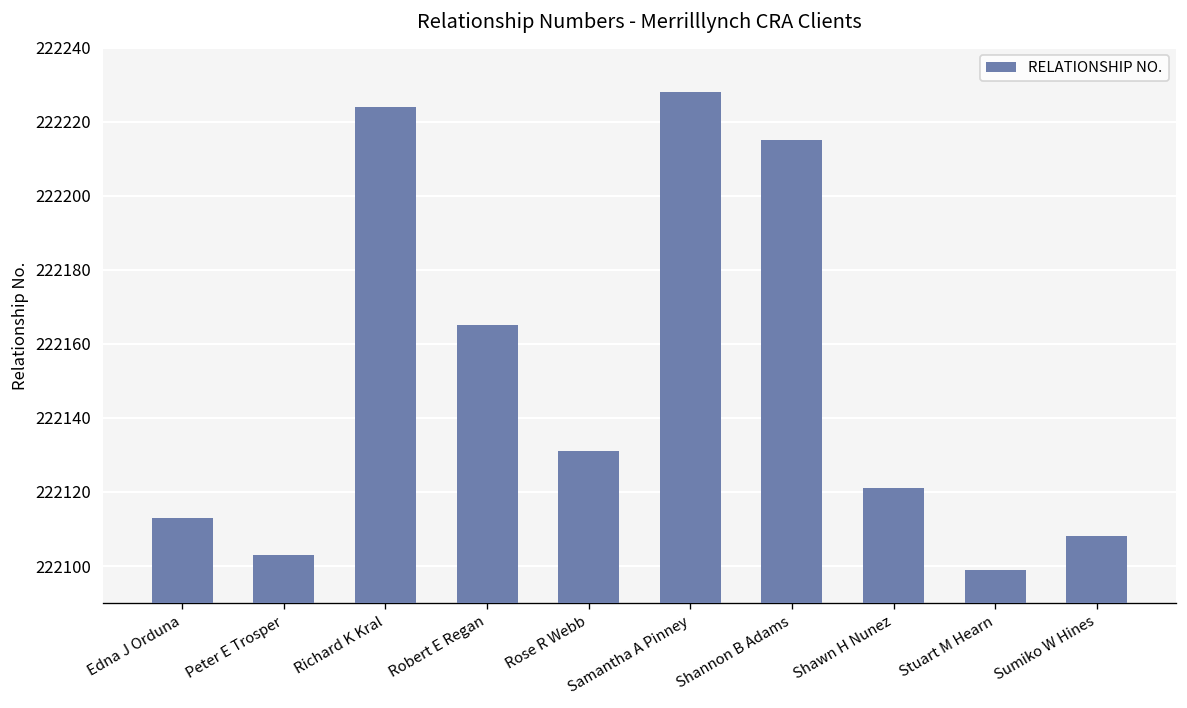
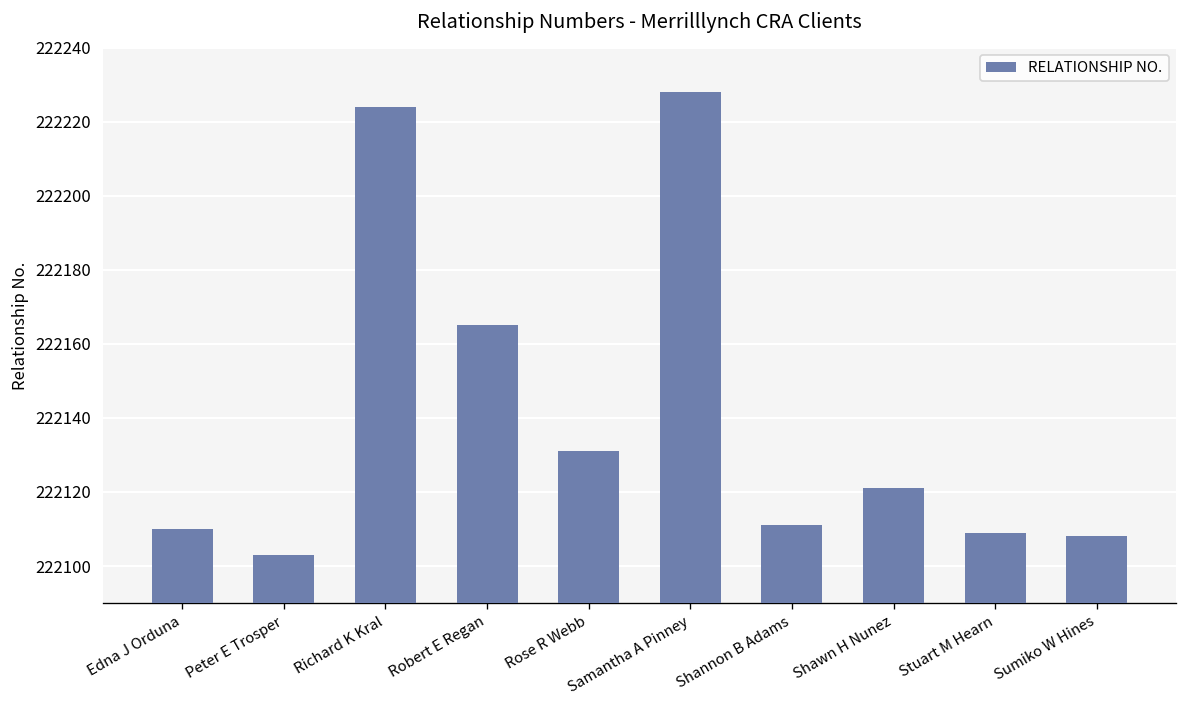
  {
-   "Edna J Orduna": 222113,
+   "Edna J Orduna": 222110,
    "Peter E Trosper": 222103,
    "Richard K Kral": 222224,
    "Robert E Regan": 222165,
    "Rose R Webb": 222131,
    "Samantha A Pinney": 222228,
-   "Shannon B Adams": 222215,
+   "Shannon B Adams": 222111,
    "Shawn H Nunez": 222121,
-   "Stuart M Hearn": 222099,
+   "Stuart M Hearn": 222109,
    "Sumiko W Hines": 222108
  }
